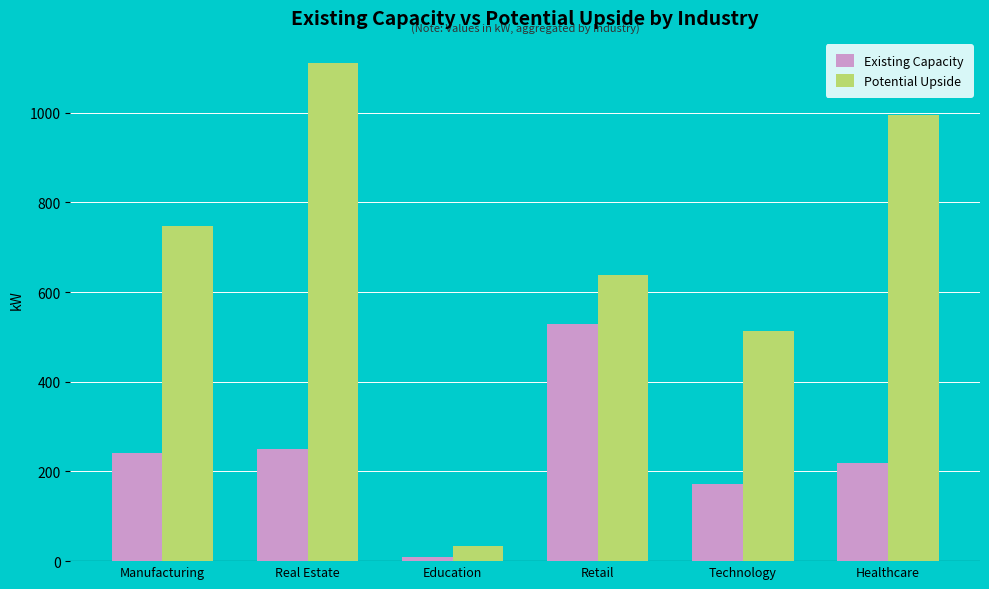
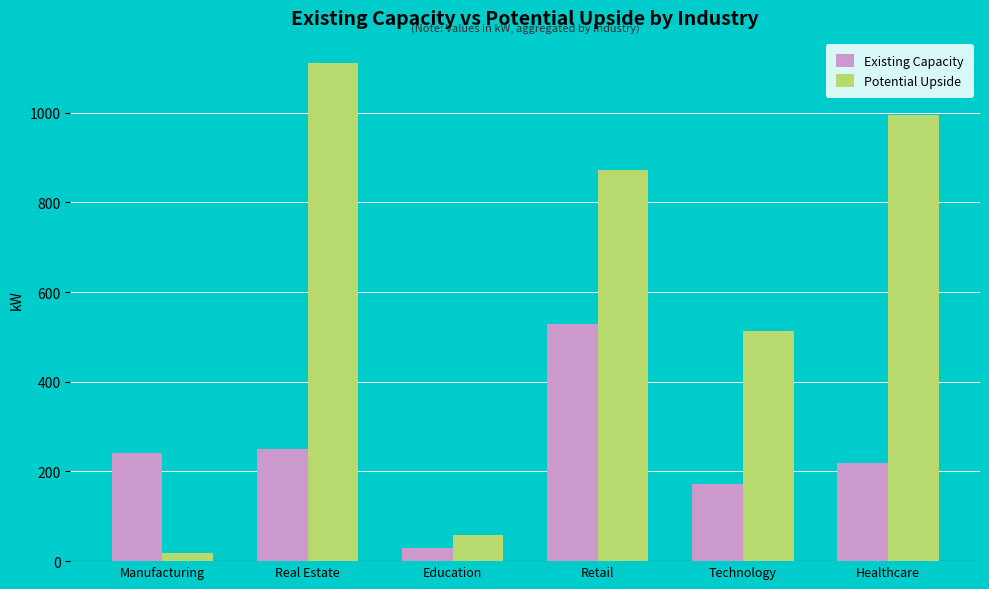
  {
    "Existing Capacity": {
      "Manufacturing": 240,
      "Real Estate": 250,
-     "Education": 10,
+     "Education": 30,
      "Retail": 530,
      "Technology": 170,
      "Healthcare": 220
    },
    "Potential Upside": {
-     "Manufacturing": 750,
+     "Manufacturing": 20,
      "Real Estate": 1110,
-     "Education": 30,
-     "Retail": 640,
+     "Education": 60,
+     "Retail": 870,
      "Technology": 510,
      "Healthcare": 990
    }
  }
